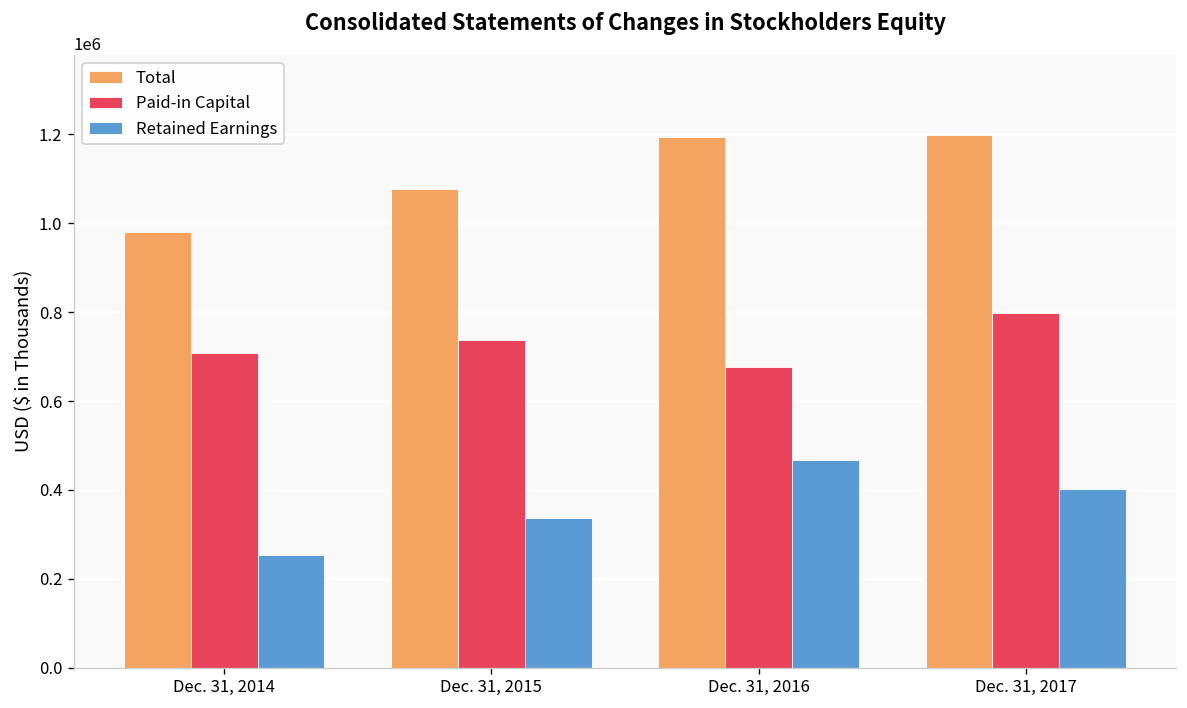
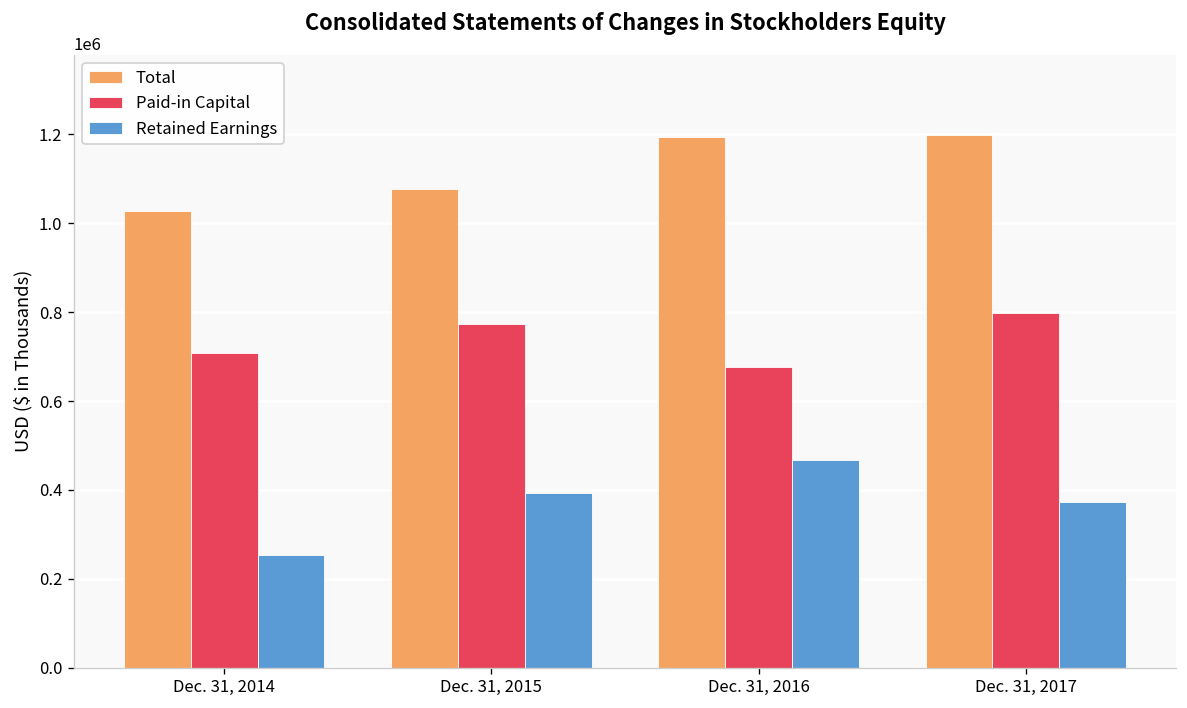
  {
    "Total": {
-     "Dec. 31, 2014": 980000,
+     "Dec. 31, 2014": 1030000,
      "Dec. 31, 2015": 1080000,
      "Dec. 31, 2016": 1200000,
      "Dec. 31, 2017": 1200000
    },
    "Paid-in Capital": {
      "Dec. 31, 2014": 710000,
-     "Dec. 31, 2015": 740000,
+     "Dec. 31, 2015": 770000,
      "Dec. 31, 2016": 680000,
      "Dec. 31, 2017": 800000
    },
    "Retained Earnings": {
      "Dec. 31, 2014": 250000,
-     "Dec. 31, 2015": 340000,
+     "Dec. 31, 2015": 390000,
      "Dec. 31, 2016": 470000,
-     "Dec. 31, 2017": 400000
+     "Dec. 31, 2017": 370000
    }
  }
